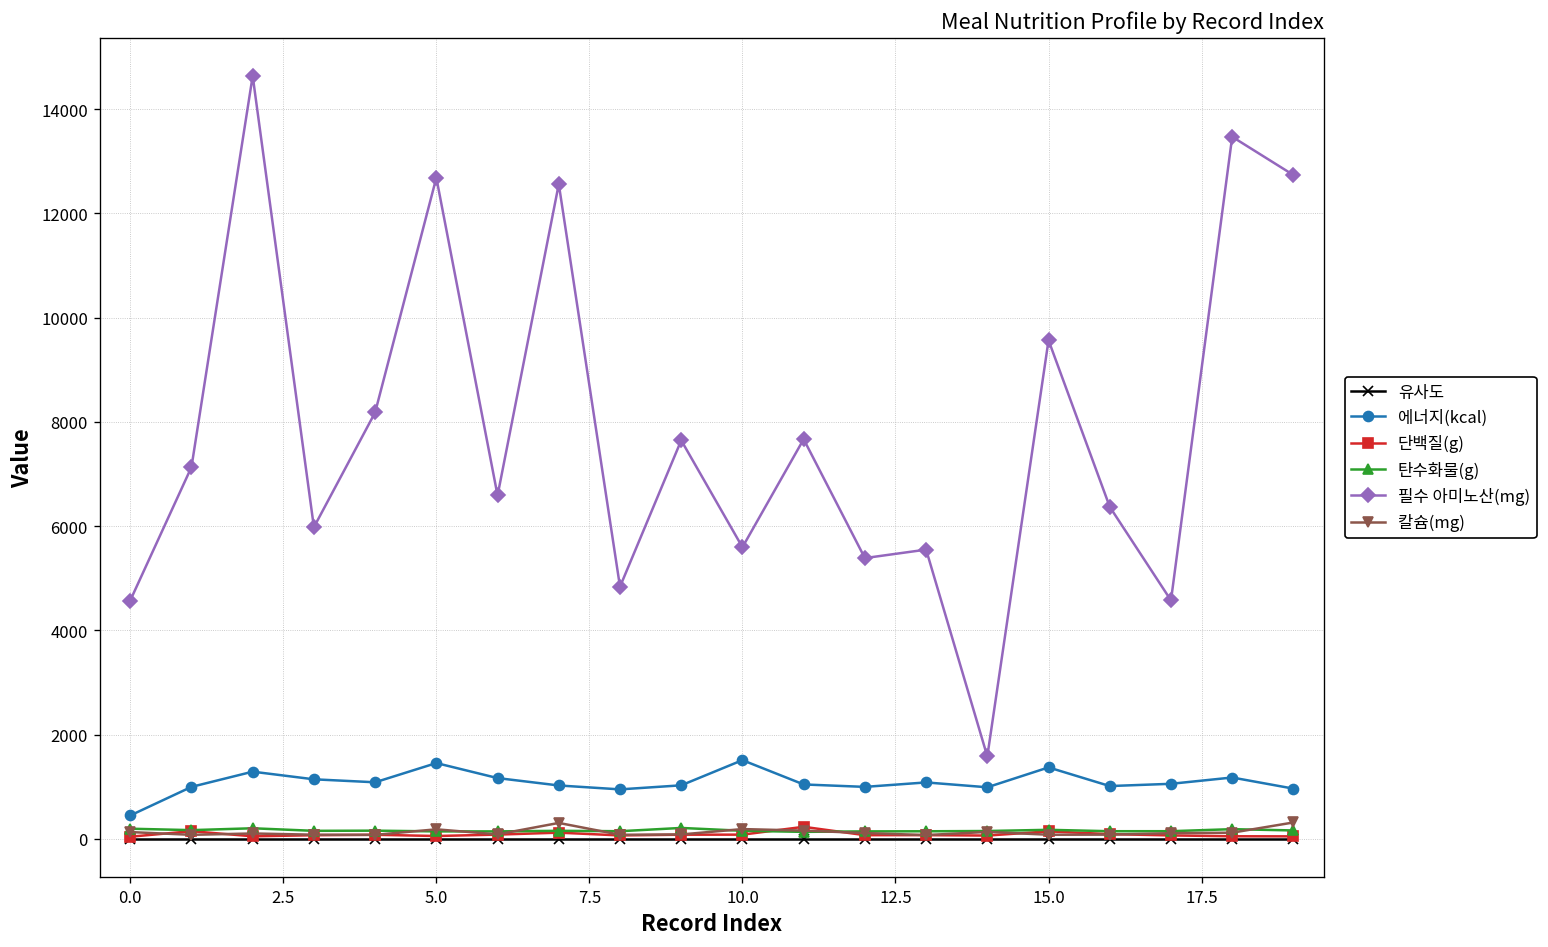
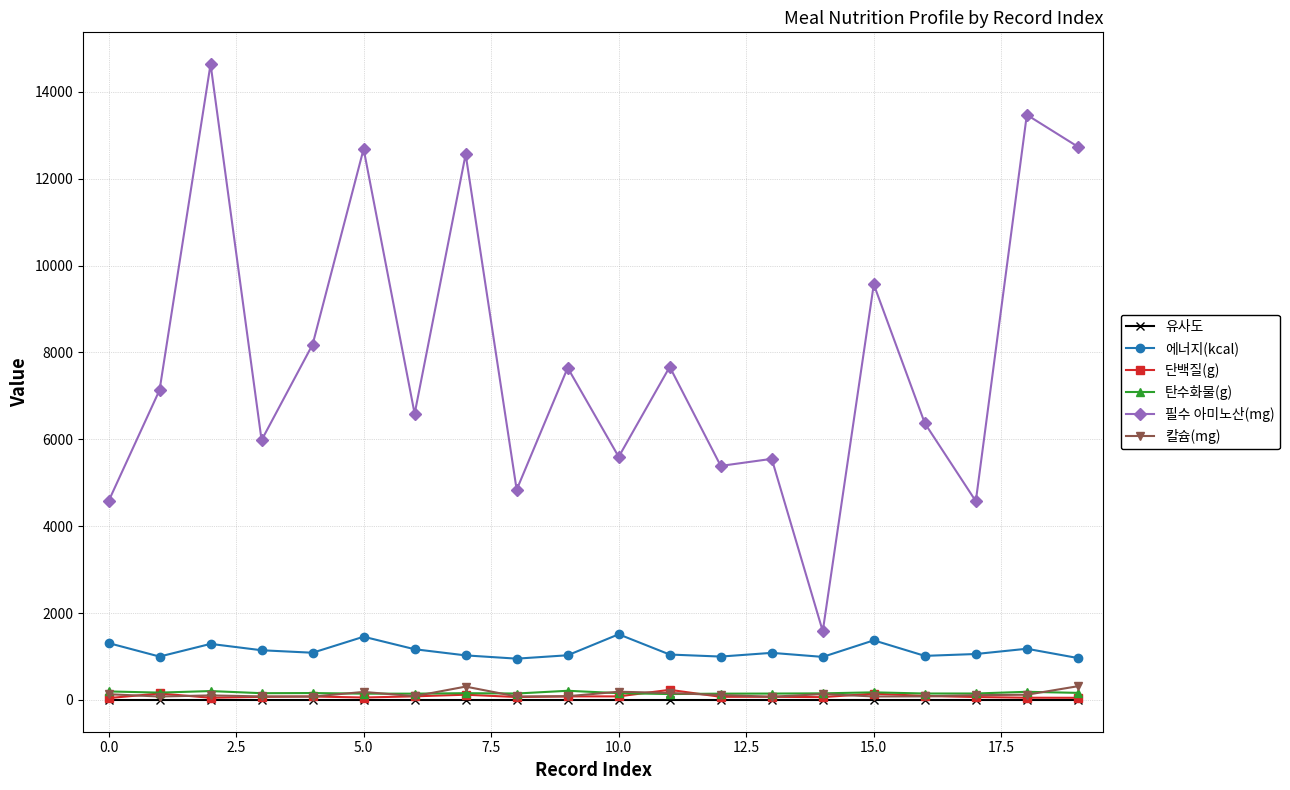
  {
    "유사도": {
      "10.0": 0,
      "15.0": 0
    },
    "에너지(kcal)": {
-     "0.0": 500,
+     "0.0": 1300,
      "5.0": 1500,
      "10.0": 1500,
      "15.0": 1400
    },
    "단백질(g)": {
      "10.0": 100
    },
    "탄수화물(g)": {
      "0.0": 200
    },
    "필수 아미노산(mg)": {
      "0.0": 4600,
      "5.0": 12700,
      "10.0": 5600,
      "15.0": 9600
    },
    "칼슘(mg)": {
      "0.0": 100,
      "15.0": 100
    }
  }
